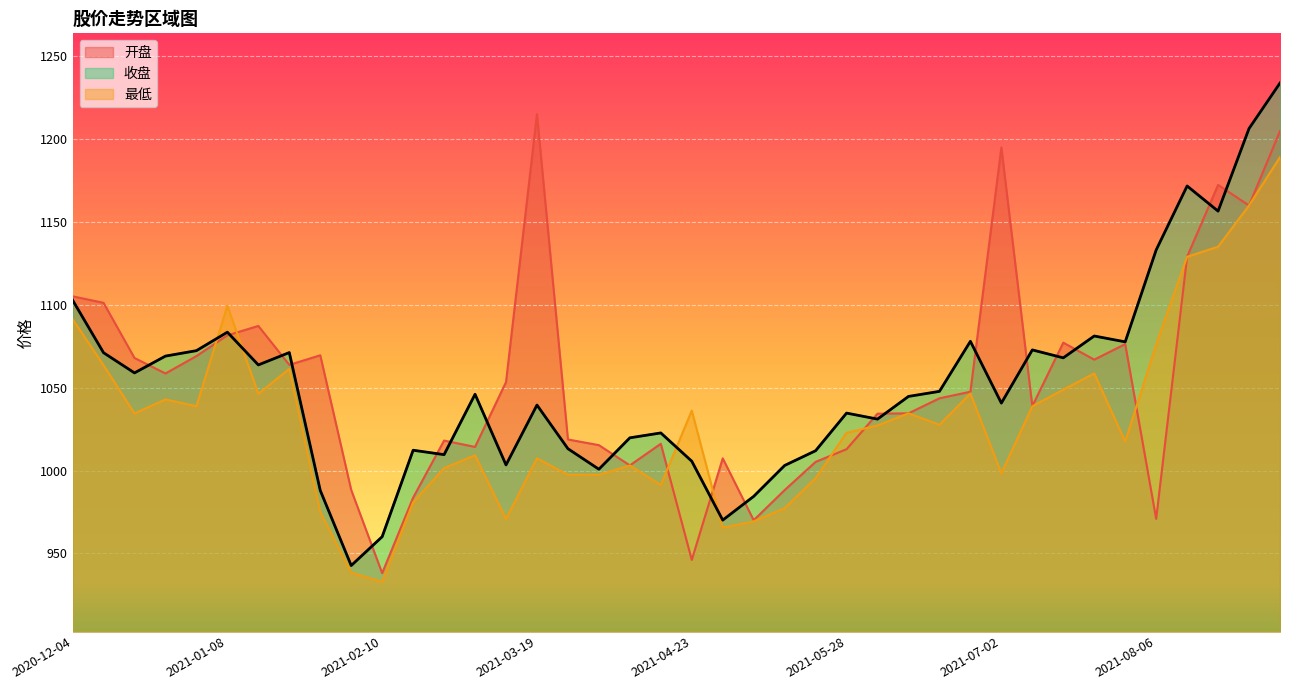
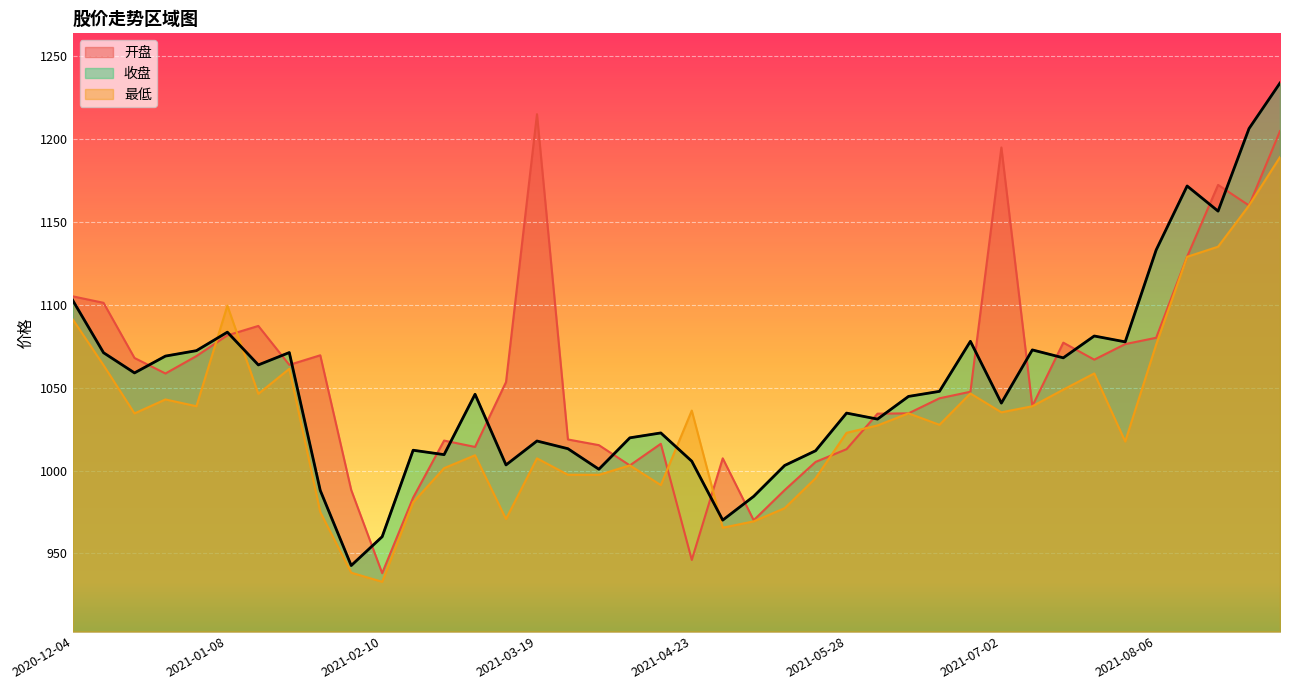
  {
    "开盘": {
      "2020-12-04": 1105,
      "2021-01-08": 1082,
      "2021-02-10": 938,
      "2021-03-19": 1215,
      "2021-04-23": 946,
      "2021-05-28": 1013,
      "2021-07-02": 1195,
-     "2021-08-06": 971
+     "2021-08-06": 1080
    },
    "收盘": {
      "2020-12-04": 1103,
      "2021-01-08": 1084,
      "2021-02-10": 960,
-     "2021-03-19": 1040,
+     "2021-03-19": 1018,
      "2021-04-23": 1006,
      "2021-05-28": 1035,
      "2021-07-02": 1041,
      "2021-08-06": 1133
    },
    "最低": {
      "2020-12-04": 1091,
      "2021-01-08": 1100,
      "2021-02-10": 933,
      "2021-03-19": 1007,
      "2021-04-23": 1036,
      "2021-05-28": 1023,
-     "2021-07-02": 998,
+     "2021-07-02": 1035,
      "2021-08-06": 1076
    }
  }
